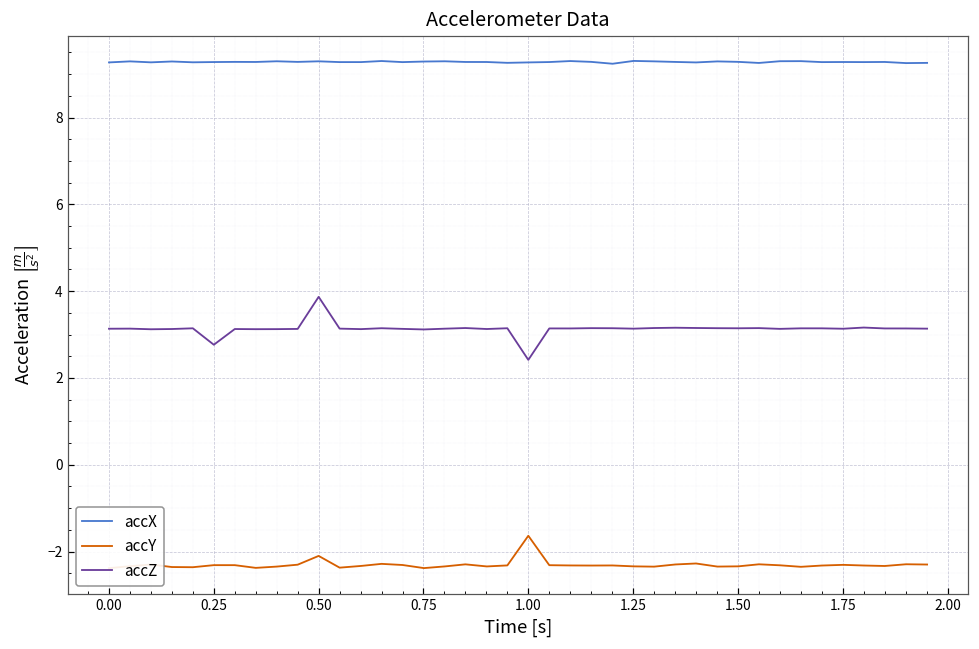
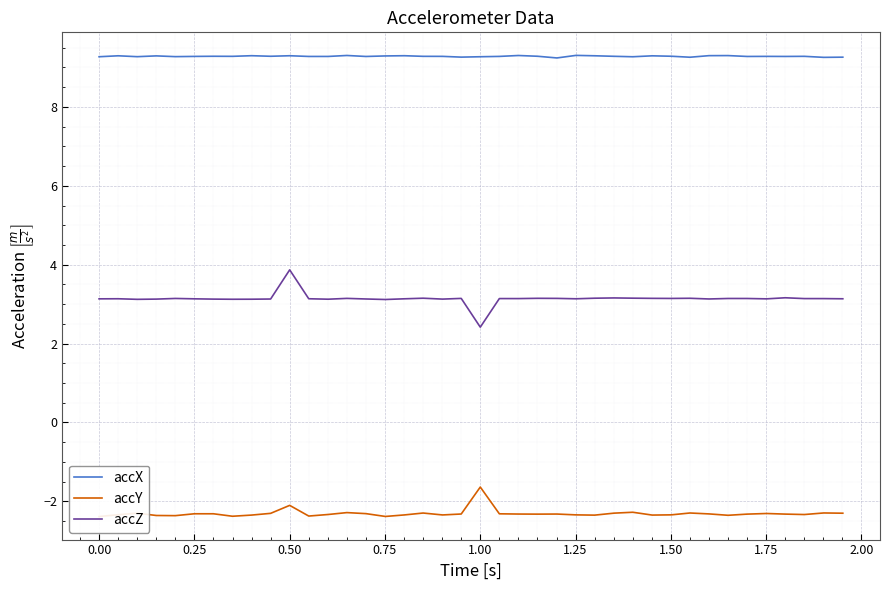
  {
    "accX": {
      "0.00": 9.3,
      "0.25": 9.3,
      "0.50": 9.3,
      "1.00": 9.3
    },
    "accY": {
      "0.25": -2.3,
      "0.50": -2.1,
      "1.00": -1.6
    },
    "accZ": {
      "0.00": 3.1,
-     "0.25": 2.8,
+     "0.25": 3.1,
      "0.50": 3.9,
      "1.00": 2.4
    }
  }
